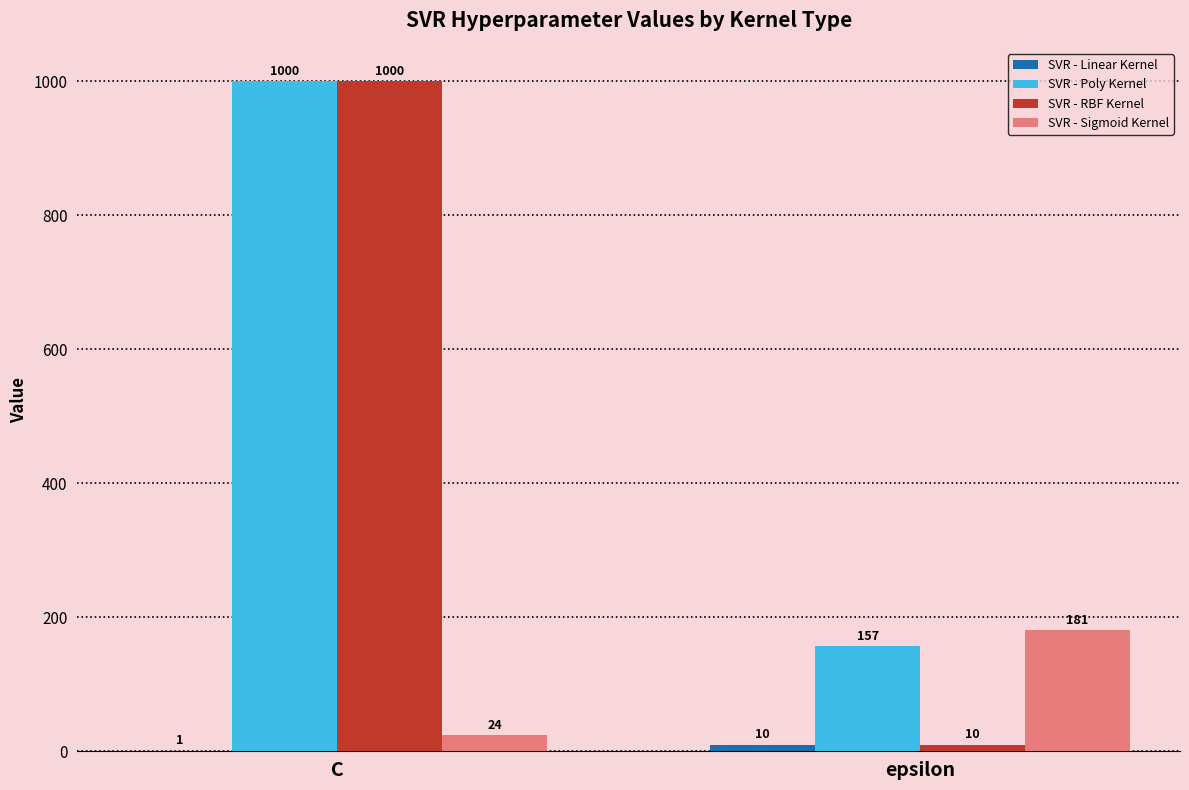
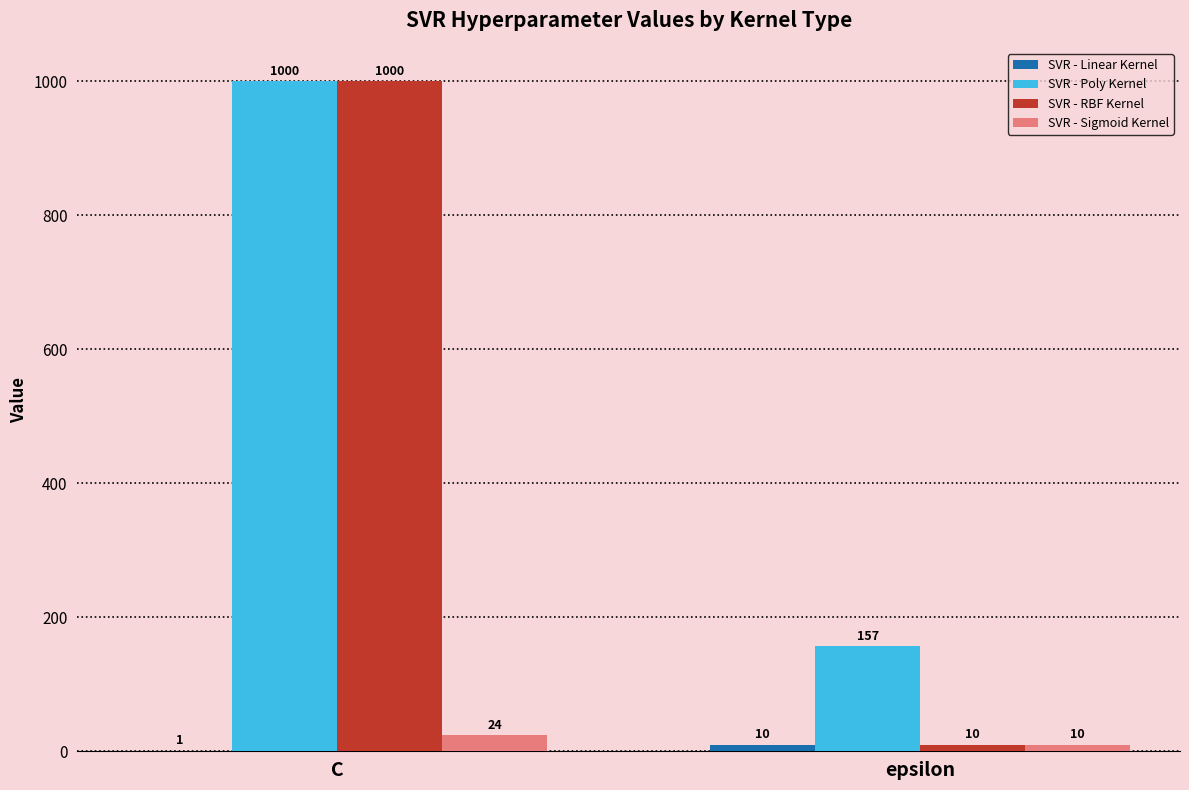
  {
    "SVR - Linear Kernel": {
      "C": 1,
      "epsilon": 10
    },
    "SVR - Poly Kernel": {
      "C": 1000,
      "epsilon": 157
    },
    "SVR - RBF Kernel": {
      "C": 1000,
      "epsilon": 10
    },
    "SVR - Sigmoid Kernel": {
      "C": 24,
-     "epsilon": 181
+     "epsilon": 10
    }
  }
